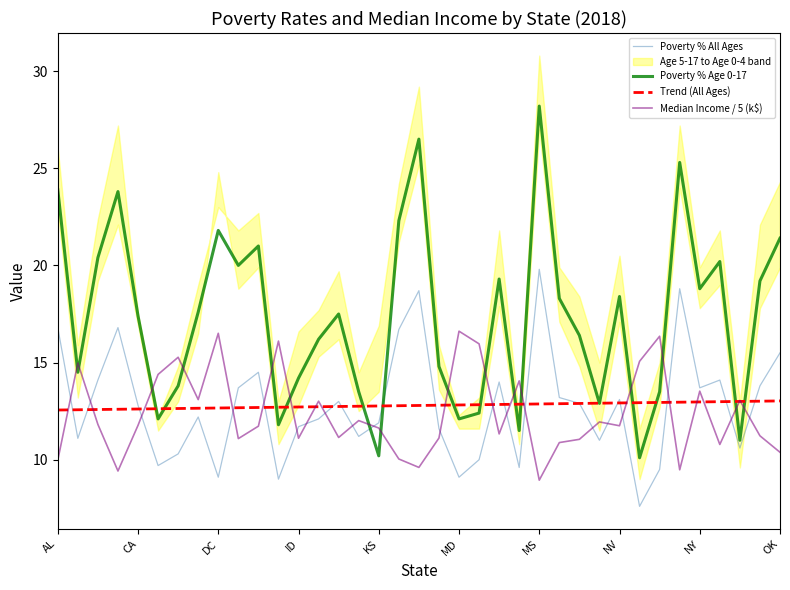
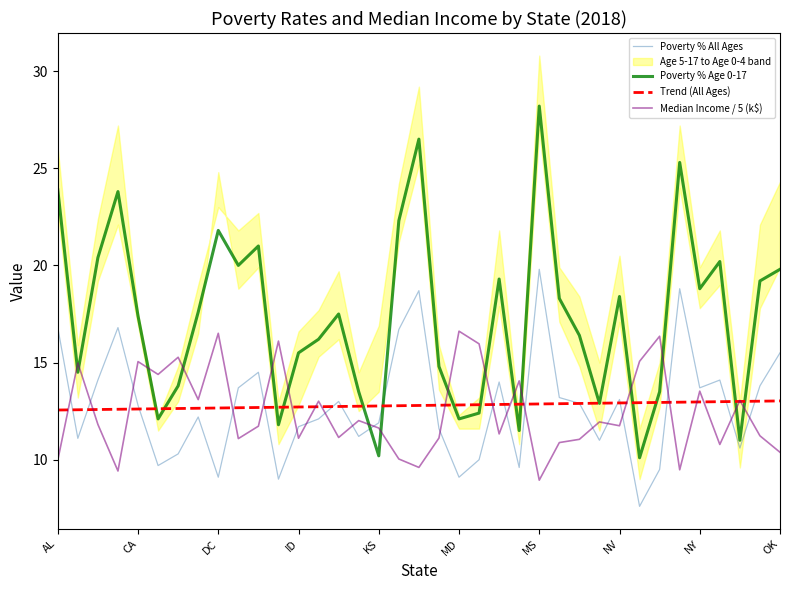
  {
    "Poverty % All Ages": {
      "AL": 16.8,
      "CA": 12.8,
      "DC": 9.1,
      "ID": 11.7,
      "KS": 11.9,
      "MD": 9.1,
      "MS": 19.8,
      "NV": 13.1,
      "NY": 13.7,
      "OK": 15.5
    },
    "Poverty % Age 0-17": {
      "AL": 23.9,
      "DC": 21.8,
-     "ID": 14.2,
+     "ID": 15.5,
      "KS": 10.2,
      "MD": 12.1,
      "MS": 28.2,
      "NV": 18.4,
      "NY": 18.8,
-     "OK": 21.4
+     "OK": 19.8
    },
    "Trend (All Ages)": {
      "AL": 12.6,
      "CA": 12.6,
      "DC": 12.7,
      "ID": 12.7,
      "KS": 12.8,
      "MD": 12.8,
      "MS": 12.9,
      "NV": 12.9,
      "NY": 13.0,
      "OK": 13.0
    },
    "Median Income / 5 (k$)": {
      "AL": 10.0,
-     "CA": 11.8,
+     "CA": 15.1,
      "DC": 16.5,
      "ID": 11.1,
      "KS": 11.6,
      "MD": 16.6,
      "MS": 8.9,
      "NV": 11.7,
      "NY": 13.5,
      "OK": 10.4
    }
  }
